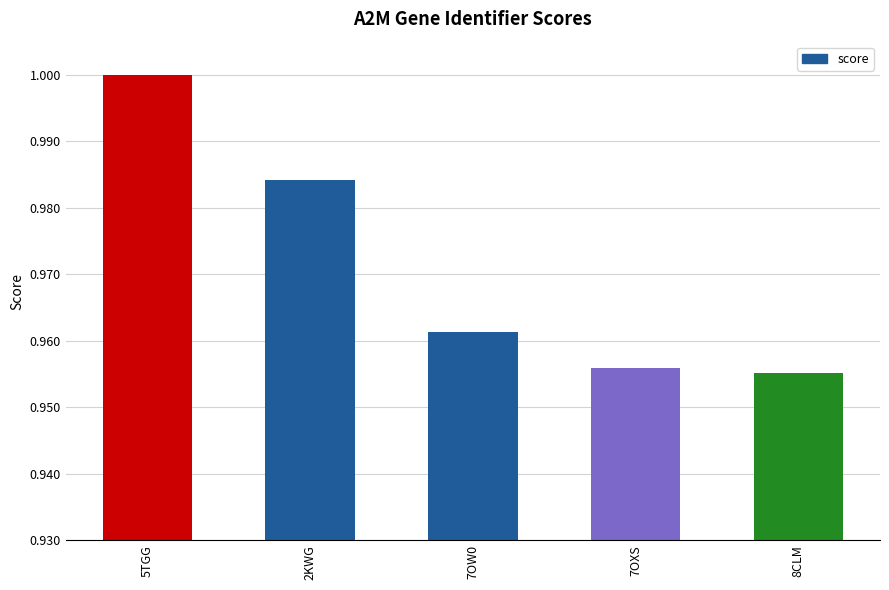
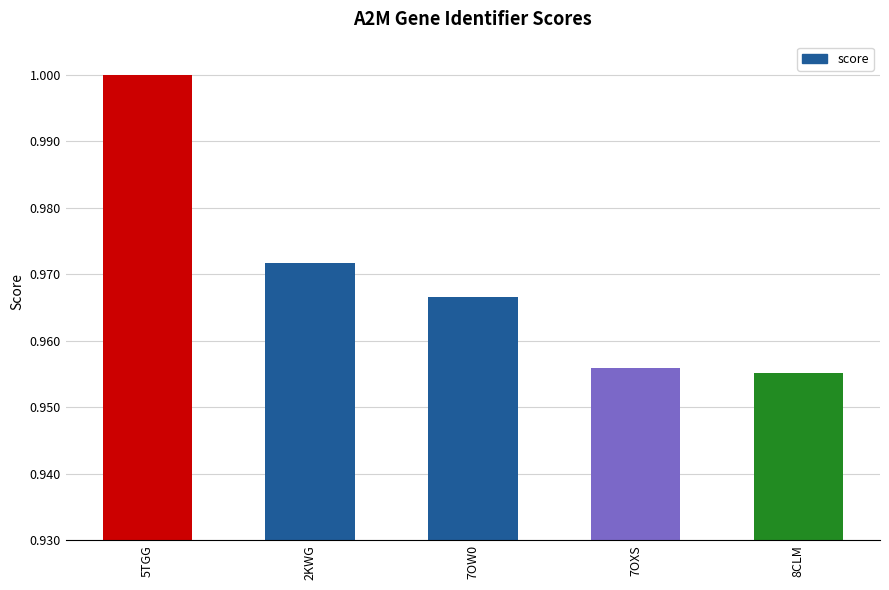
  {
    "5TGG": 1.000,
-   "2KWG": 0.984,
-   "7OW0": 0.961,
+   "2KWG": 0.972,
+   "7OW0": 0.967,
    "7OXS": 0.956,
    "8CLM": 0.955
  }
